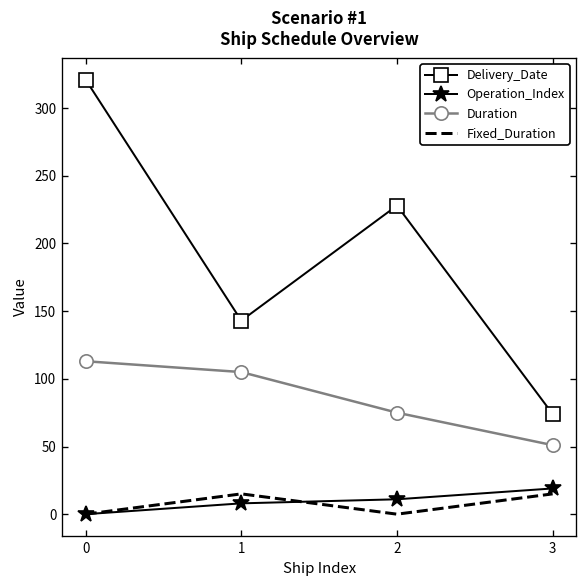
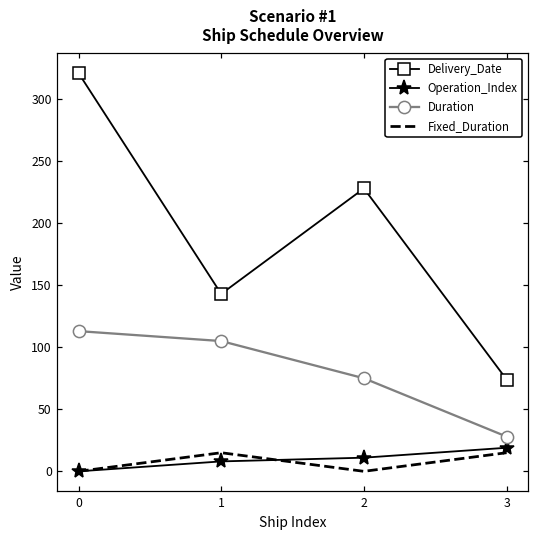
  {
    "Duration": {
      "0": 113,
      "1": 105,
      "2": 75,
-     "3": 51
+     "3": 28
    }
  }
